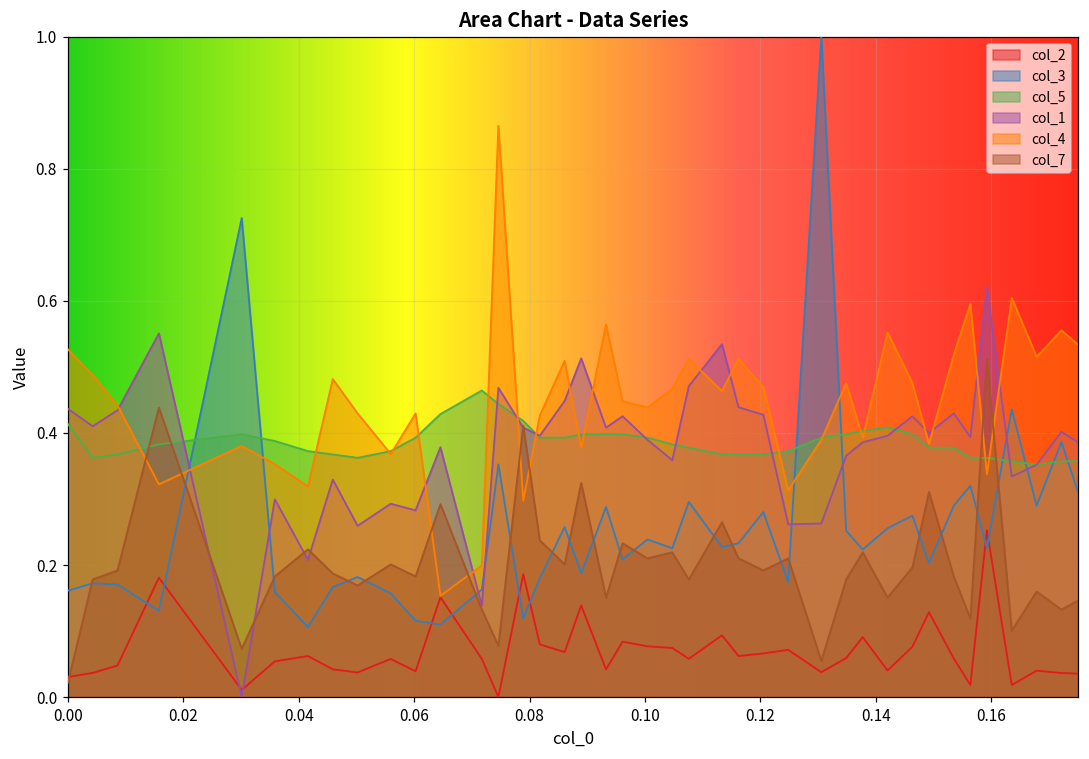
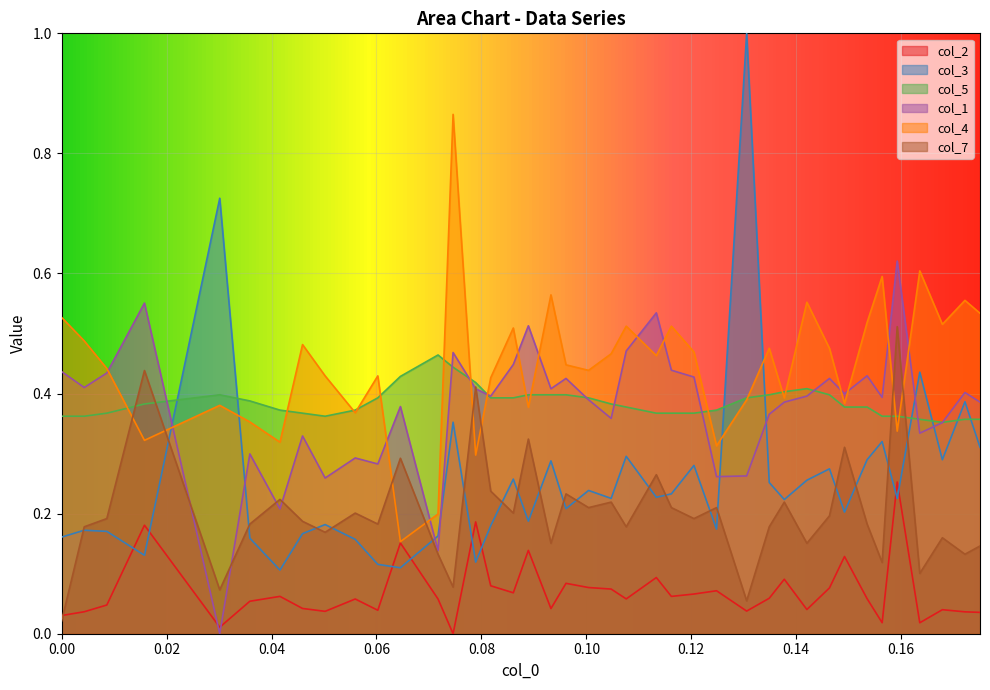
  {
    "col_2": {
      "0.00": 0.03
    },
    "col_3": {
      "0.00": 0.16
    },
    "col_5": {
-     "0.00": 0.41
+     "0.00": 0.36
    },
    "col_1": {
      "0.00": 0.44
    },
    "col_4": {
      "0.00": 0.53
    },
    "col_7": {
      "0.00": 0.02
    }
  }
